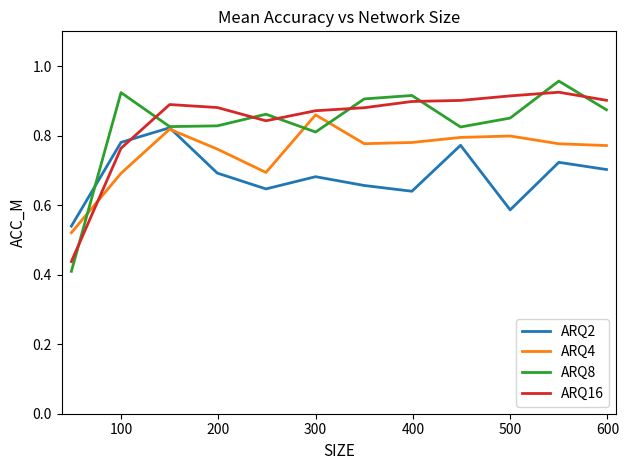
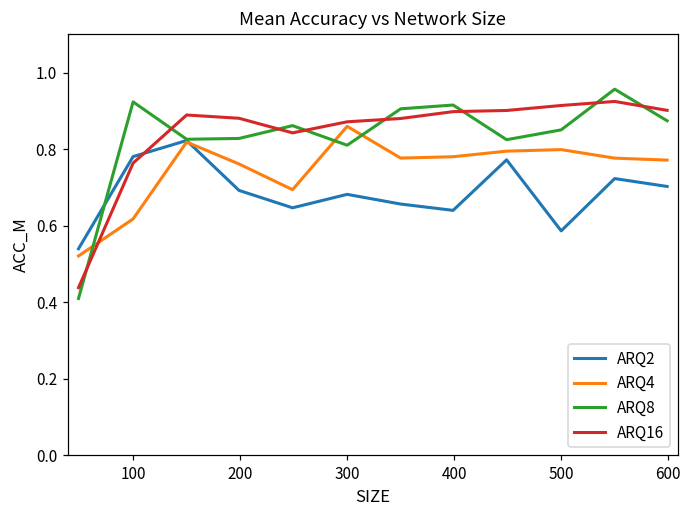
  {
    "ARQ2": {
      "100": 0.78,
      "300": 0.68,
      "500": 0.59
    },
    "ARQ4": {
-     "100": 0.69,
+     "100": 0.62,
      "300": 0.86,
      "500": 0.80
    },
    "ARQ8": {
      "100": 0.92,
      "300": 0.81,
      "500": 0.85
    },
    "ARQ16": {
      "100": 0.76,
      "300": 0.87,
      "500": 0.91
    }
  }
